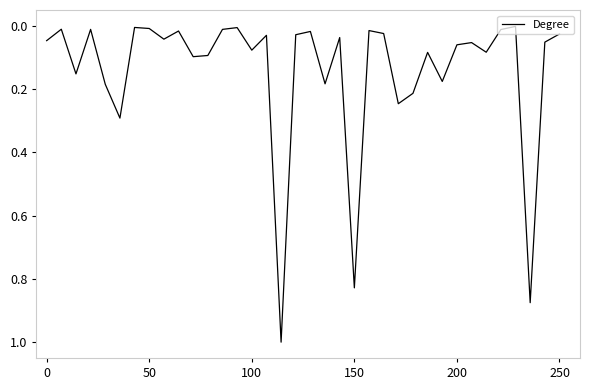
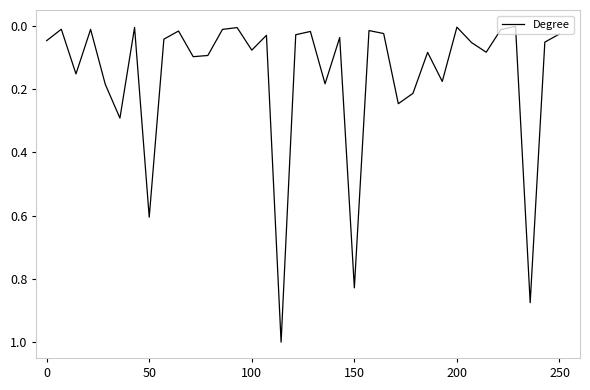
  {
    "0": 0.05,
-   "50": 0.01,
+   "50": 0.61,
    "100": 0.08,
    "150": 0.83,
-   "200": 0.06
+   "200": 0.00
  }
